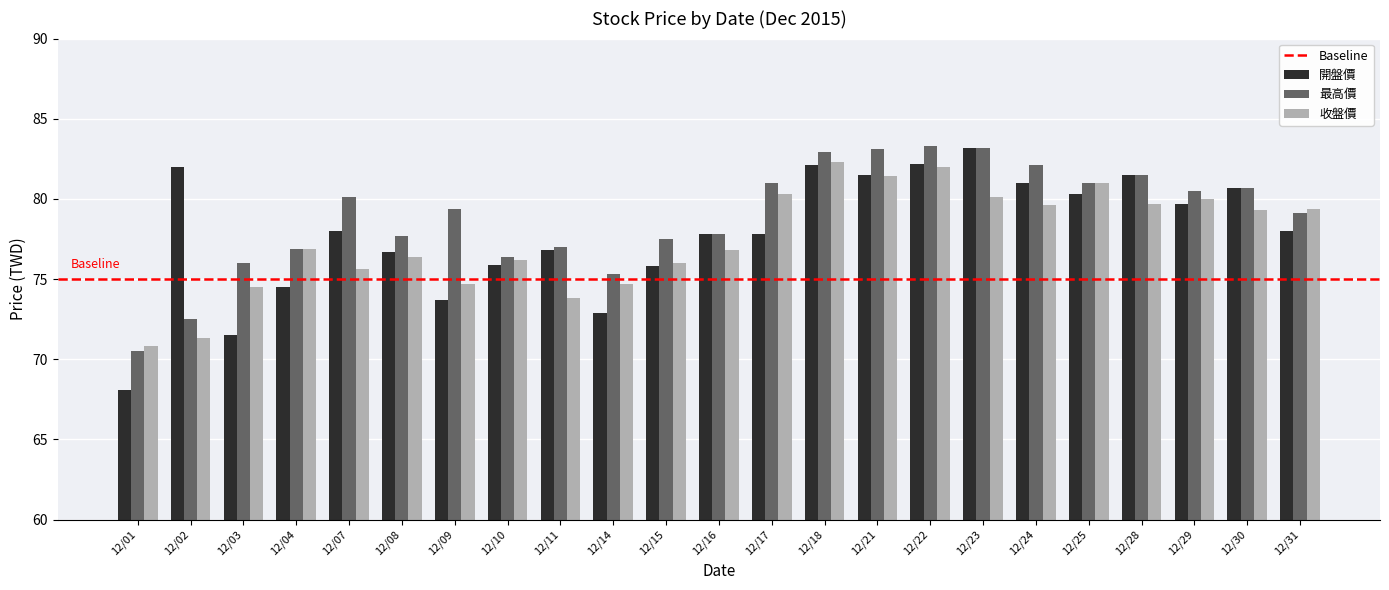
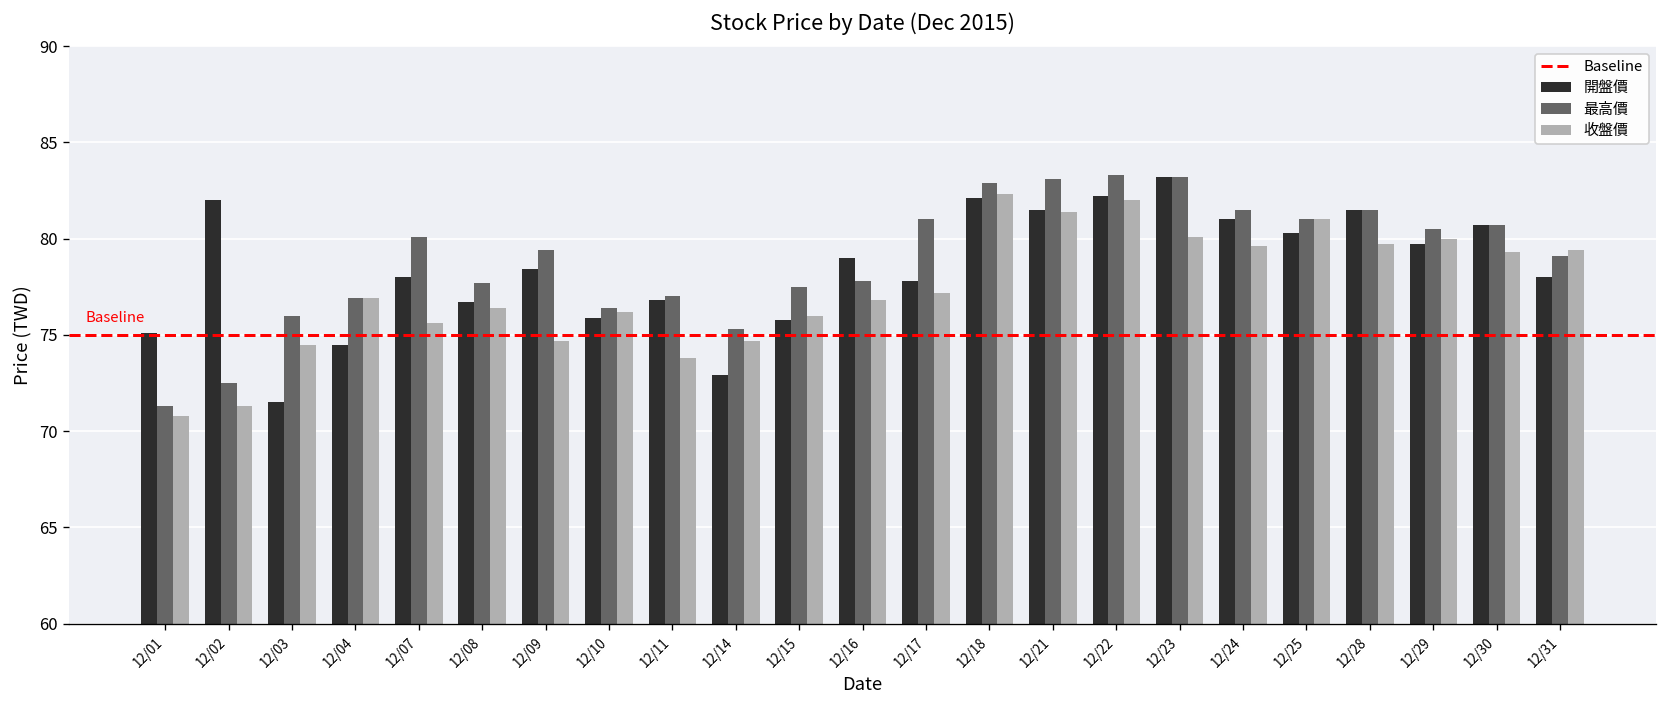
  {
    "開盤價": {
-     "12/01": 68.1,
+     "12/01": 75.1,
      "12/02": 82.0,
      "12/03": 71.5,
      "12/04": 74.5,
      "12/07": 78.0,
      "12/08": 76.7,
-     "12/09": 73.7,
+     "12/09": 78.4,
      "12/10": 75.9,
      "12/11": 76.8,
      "12/14": 72.9,
      "12/15": 75.8,
-     "12/16": 77.8,
+     "12/16": 79.0,
      "12/17": 77.8,
      "12/18": 82.1,
      "12/21": 81.5,
      "12/22": 82.2,
      "12/23": 83.2,
      "12/24": 81.0,
      "12/25": 80.3,
      "12/28": 81.5,
      "12/29": 79.7,
      "12/30": 80.7,
      "12/31": 78.0
    },
    "最高價": {
-     "12/01": 70.5,
+     "12/01": 71.3,
      "12/02": 72.5,
      "12/03": 76.0,
      "12/04": 76.9,
      "12/07": 80.1,
      "12/08": 77.7,
      "12/09": 79.4,
      "12/10": 76.4,
      "12/11": 77.0,
      "12/14": 75.3,
      "12/15": 77.5,
      "12/16": 77.8,
      "12/17": 81.0,
      "12/18": 82.9,
      "12/21": 83.1,
      "12/22": 83.3,
      "12/23": 83.2,
-     "12/24": 82.1,
+     "12/24": 81.5,
      "12/25": 81.0,
      "12/28": 81.5,
      "12/29": 80.5,
      "12/30": 80.7,
      "12/31": 79.1
    },
    "收盤價": {
      "12/01": 70.8,
      "12/02": 71.3,
      "12/03": 74.5,
      "12/04": 76.9,
      "12/07": 75.6,
      "12/08": 76.4,
      "12/09": 74.7,
      "12/10": 76.2,
      "12/11": 73.8,
      "12/14": 74.7,
      "12/15": 76.0,
      "12/16": 76.8,
-     "12/17": 80.3,
+     "12/17": 77.2,
      "12/18": 82.3,
      "12/21": 81.4,
      "12/22": 82.0,
      "12/23": 80.1,
      "12/24": 79.6,
      "12/25": 81.0,
      "12/28": 79.7,
      "12/29": 80.0,
      "12/30": 79.3,
      "12/31": 79.4
    }
  }
